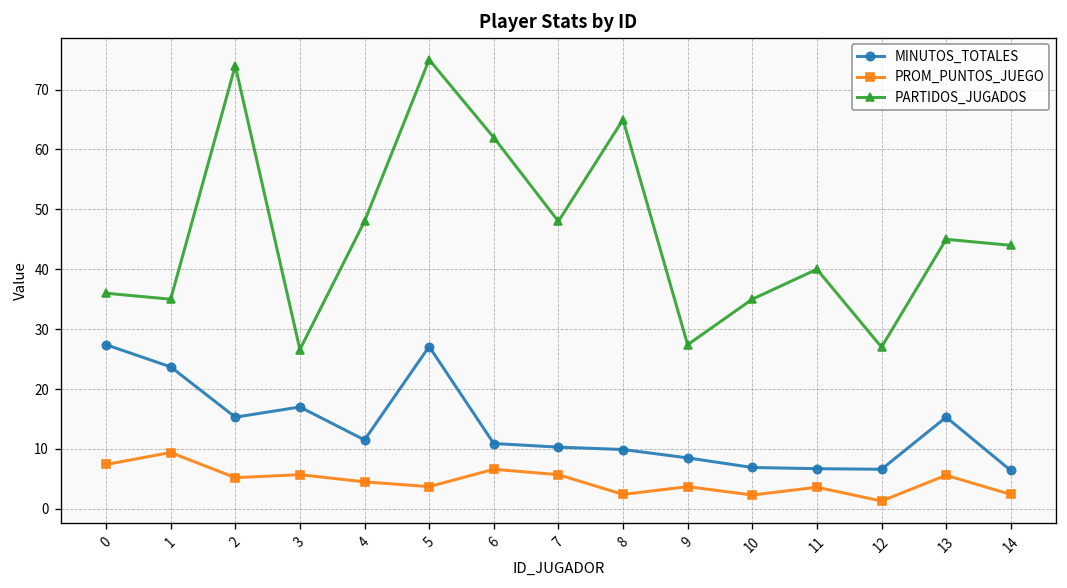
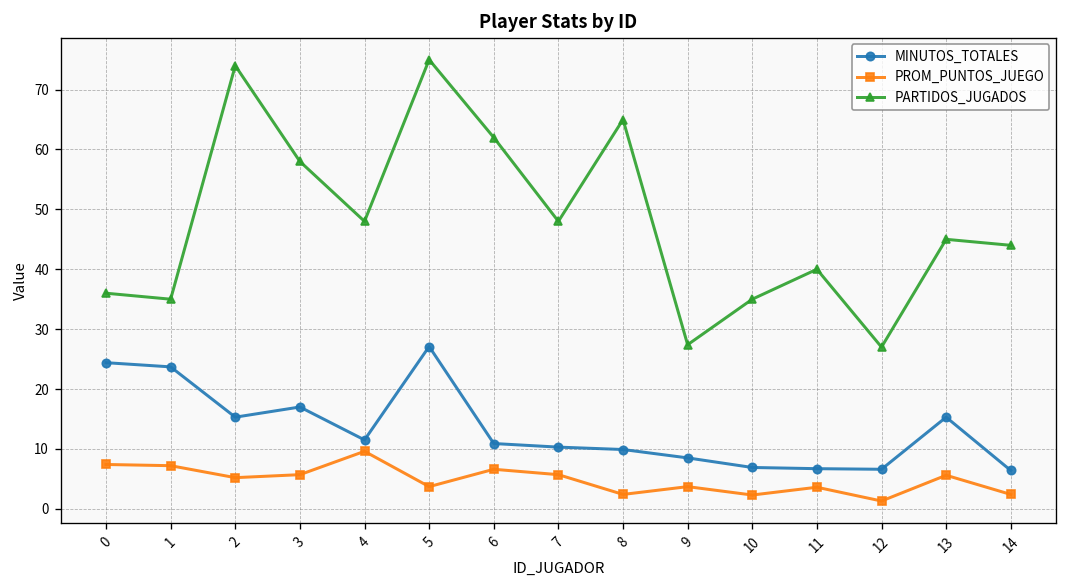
  {
    "MINUTOS_TOTALES": {
-     "0": 27,
+     "0": 24,
      "1": 24,
      "2": 15,
      "3": 17,
      "4": 12,
      "5": 27,
      "6": 11,
      "7": 10,
      "8": 10,
      "9": 9,
      "10": 7,
      "11": 7,
      "12": 7,
      "13": 15,
      "14": 6
    },
    "PROM_PUNTOS_JUEGO": {
      "0": 7,
-     "1": 9,
+     "1": 7,
      "2": 5,
      "3": 6,
-     "4": 5,
+     "4": 10,
      "5": 4,
      "6": 7,
      "7": 6,
      "8": 2,
      "9": 4,
      "10": 2,
      "11": 4,
      "12": 1,
      "13": 6,
      "14": 2
    },
    "PARTIDOS_JUGADOS": {
      "0": 36,
      "1": 35,
      "2": 74,
-     "3": 27,
+     "3": 58,
      "4": 48,
      "5": 75,
      "6": 62,
      "7": 48,
      "8": 65,
      "9": 27,
      "10": 35,
      "11": 40,
      "12": 27,
      "13": 45,
      "14": 44
    }
  }
